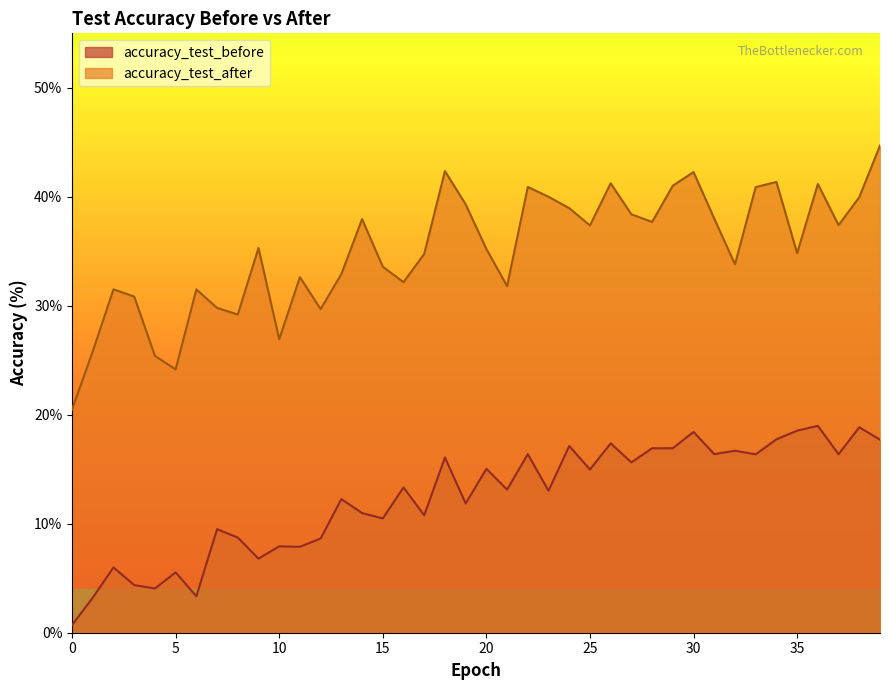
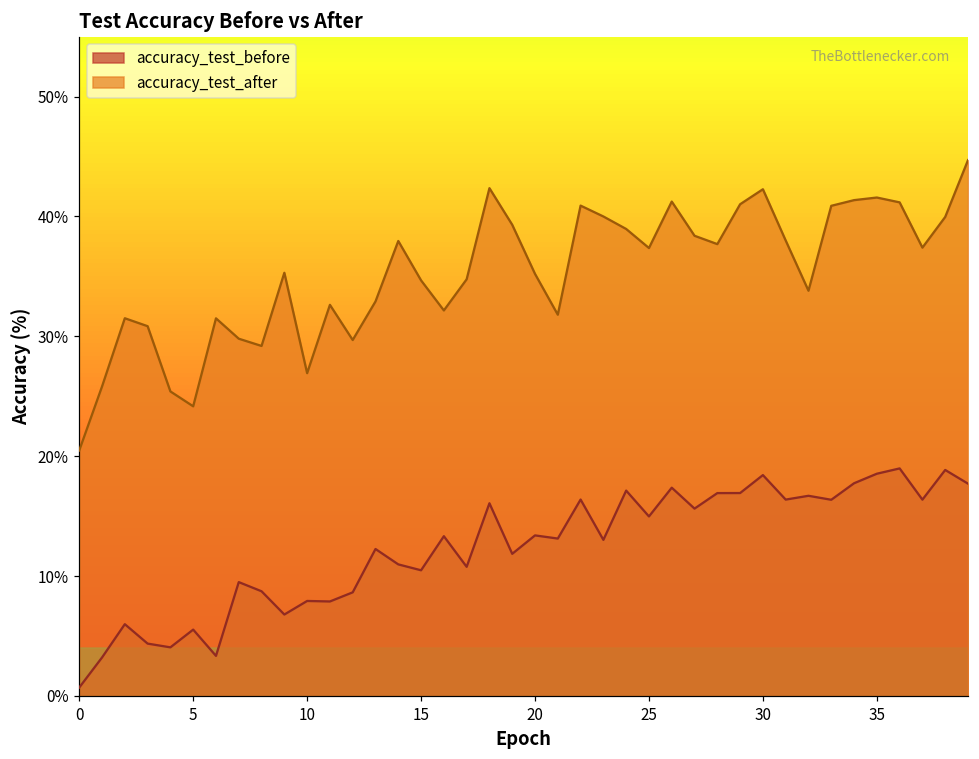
  {
    "accuracy_test_before": {
      "5": "5.5%",
      "10": "7.9%",
      "15": "10.5%",
-     "20": "15.0%",
+     "20": "13.4%",
      "25": "15.0%",
      "30": "18.4%",
      "35": "18.5%"
    },
    "accuracy_test_after": {
      "0": "20.5%",
      "5": "24.2%",
      "10": "26.9%",
-     "15": "33.6%",
+     "15": "34.7%",
      "20": "35.2%",
      "25": "37.4%",
      "30": "42.3%",
-     "35": "34.8%"
+     "35": "41.6%"
    }
  }
